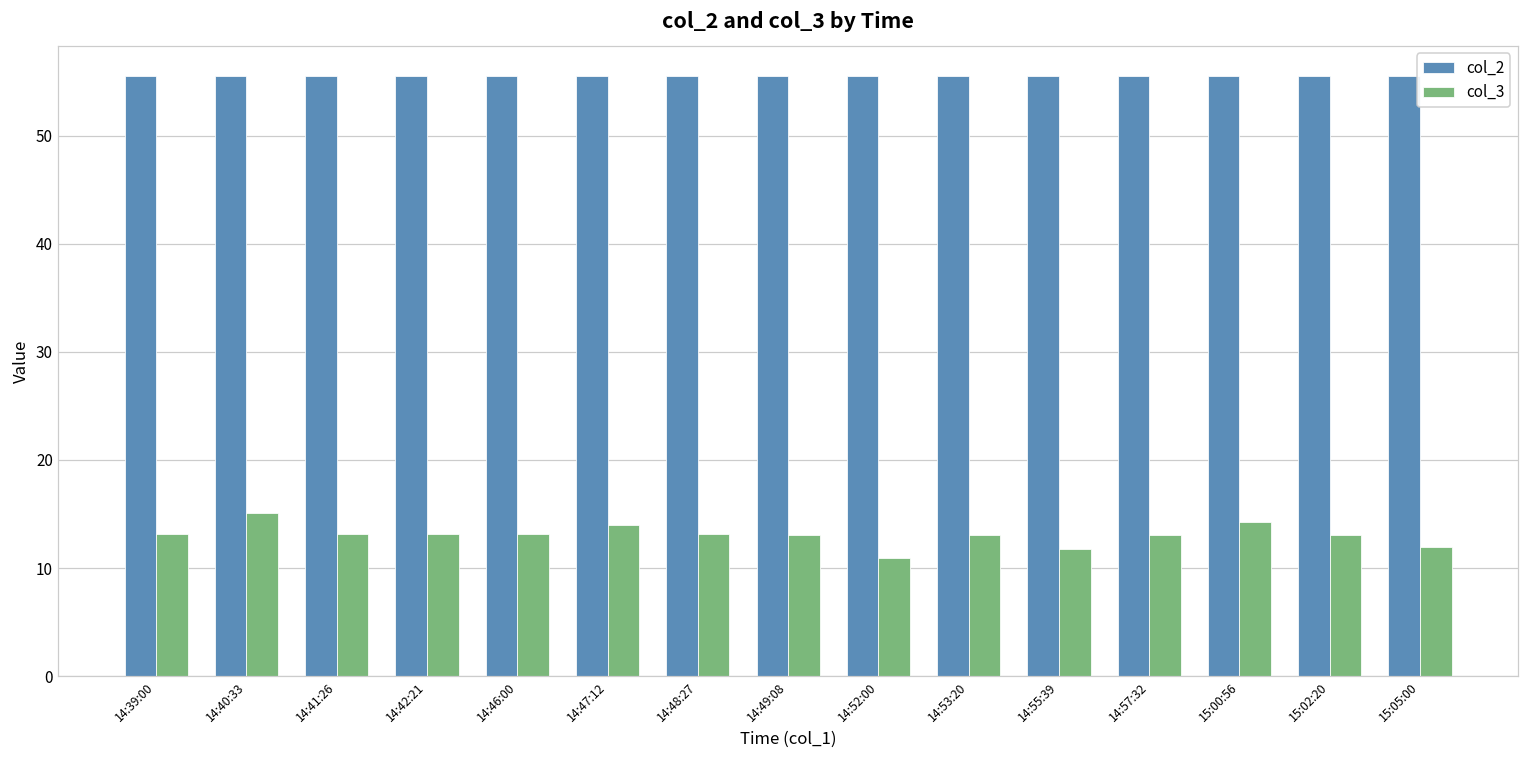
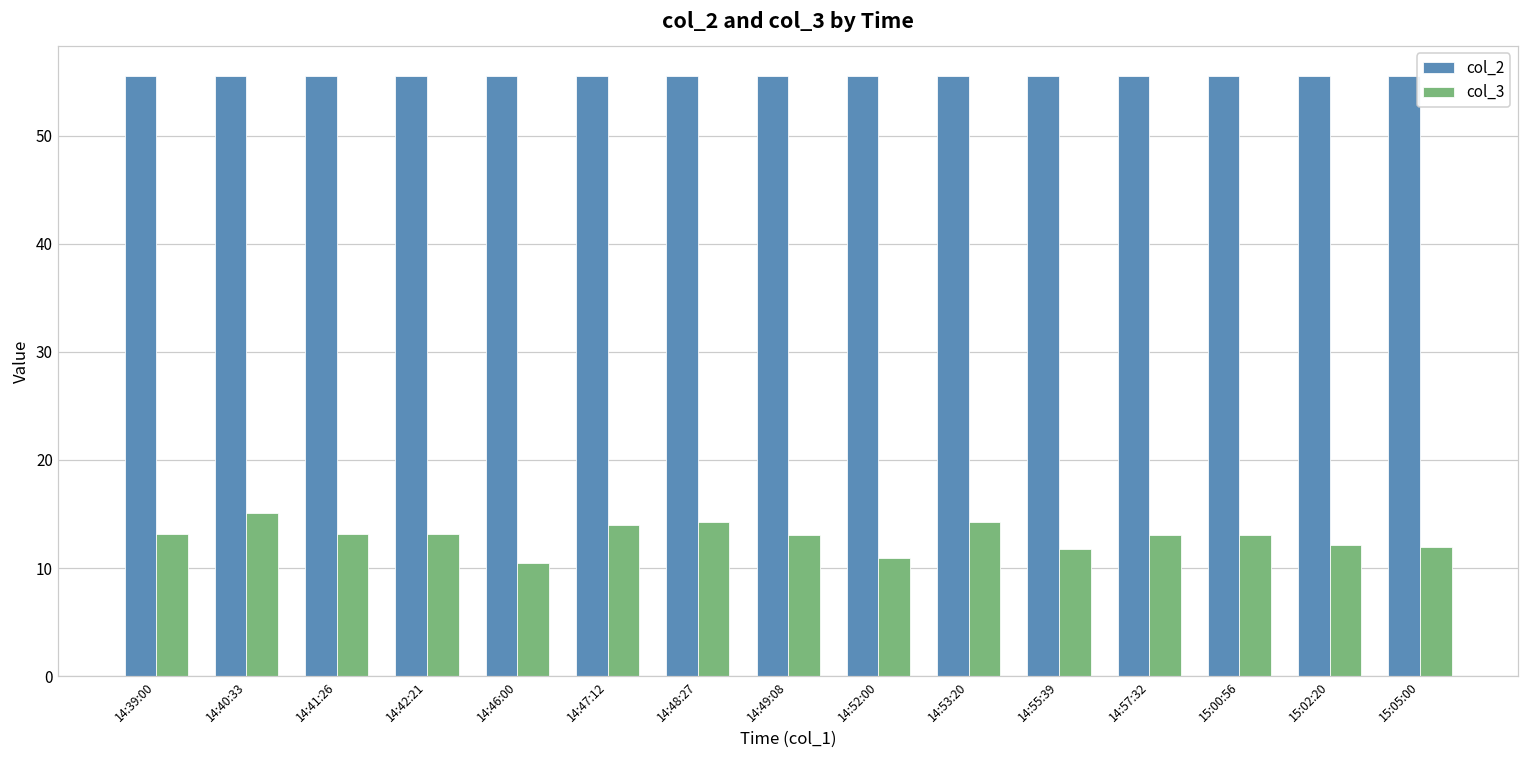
  {
    "col_2": {
      "14:39:00": 55,
      "14:40:33": 55,
      "14:41:26": 55,
      "14:42:21": 55,
      "14:46:00": 55,
      "14:47:12": 55,
      "14:48:27": 55,
      "14:49:08": 56,
      "14:52:00": 56,
      "14:53:20": 56,
      "14:55:39": 56,
      "14:57:32": 56,
      "15:00:56": 55,
      "15:02:20": 55,
      "15:05:00": 55
    },
    "col_3": {
      "14:39:00": 13,
      "14:40:33": 15,
      "14:41:26": 13,
      "14:42:21": 13,
-     "14:46:00": 13,
+     "14:46:00": 10,
      "14:47:12": 14,
-     "14:48:27": 13,
+     "14:48:27": 14,
      "14:49:08": 13,
      "14:52:00": 11,
-     "14:53:20": 13,
+     "14:53:20": 14,
      "14:55:39": 12,
      "14:57:32": 13,
-     "15:00:56": 14,
-     "15:02:20": 13,
+     "15:00:56": 13,
+     "15:02:20": 12,
      "15:05:00": 12
    }
  }
